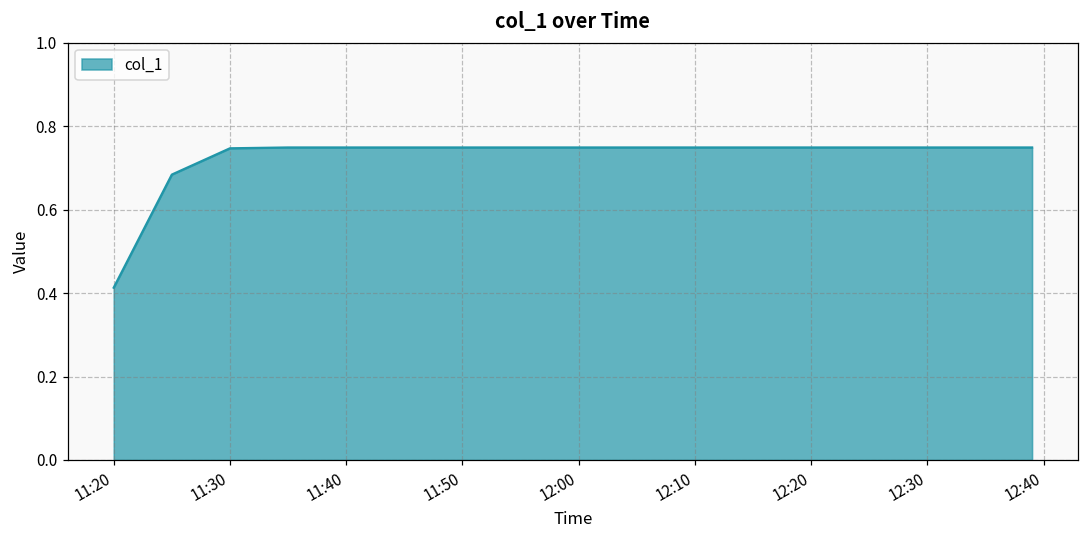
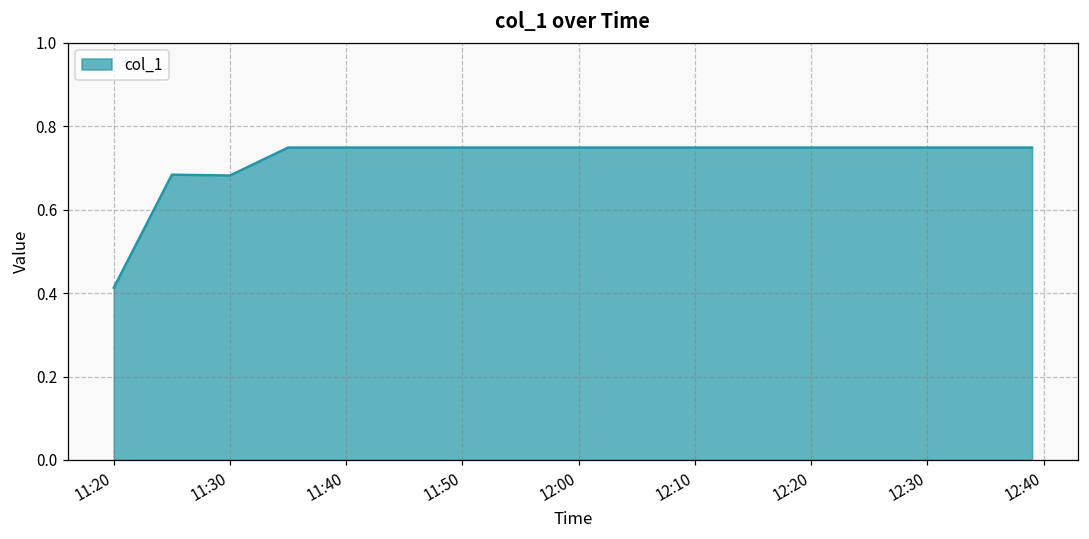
  {
    "11:20": 0.41,
-   "11:30": 0.75,
+   "11:30": 0.68,
    "11:40": 0.75,
    "11:50": 0.75,
    "12:00": 0.75,
    "12:10": 0.75,
    "12:20": 0.75,
    "12:30": 0.75
  }
